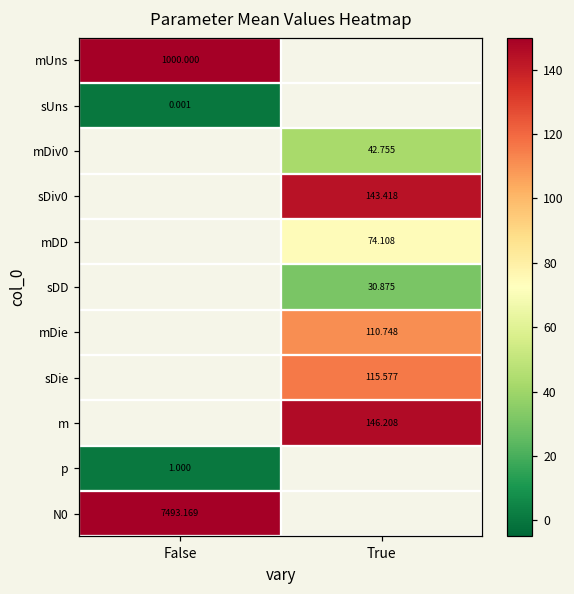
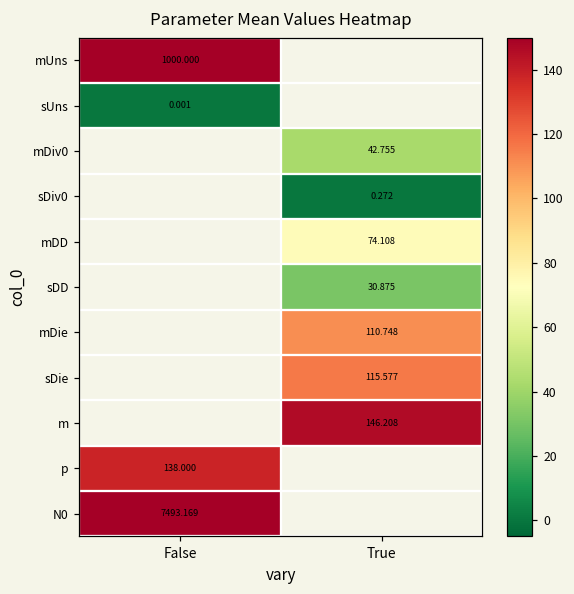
  {
    "mUns": {
      "False": 1000.000
    },
    "sUns": {
      "False": 0.001
    },
    "mDiv0": {
      "True": 42.755
    },
    "sDiv0": {
-     "True": 143.418
+     "True": 0.272
    },
    "mDD": {
      "True": 74.108
    },
    "sDD": {
      "True": 30.875
    },
    "mDie": {
      "True": 110.748
    },
    "sDie": {
      "True": 115.577
    },
    "m": {
      "True": 146.208
    },
    "p": {
-     "False": 1.000
+     "False": 138.000
    },
    "N0": {
      "False": 7493.169
    }
  }
